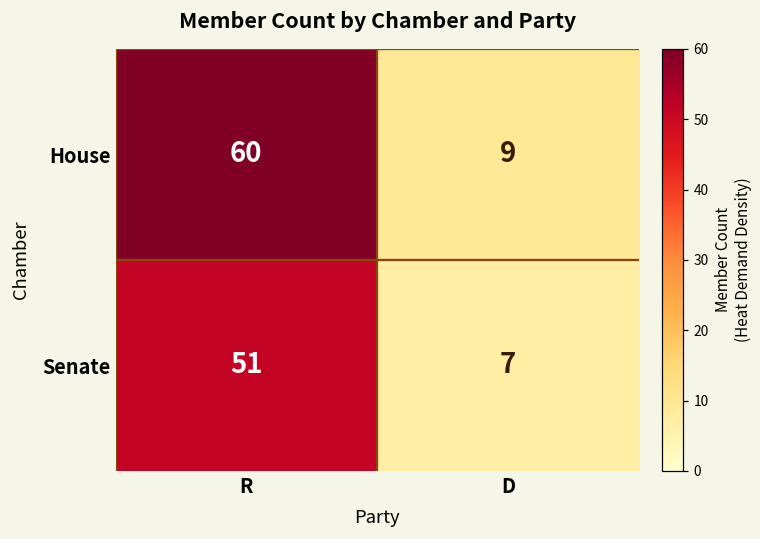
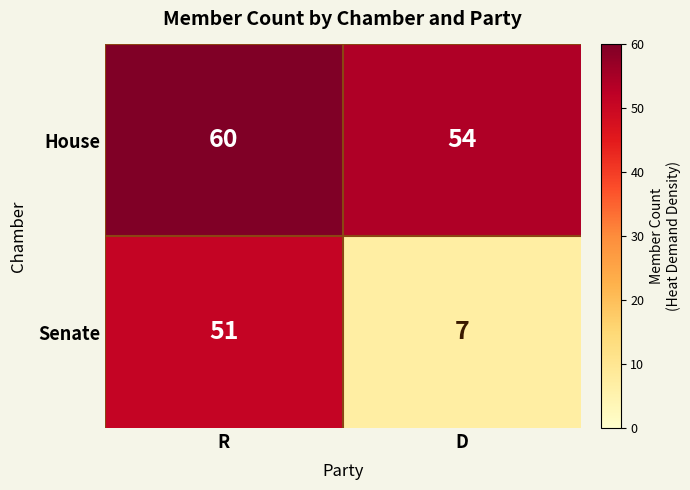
  {
    "House": {
      "R": 60,
-     "D": 9
+     "D": 54
    },
    "Senate": {
      "R": 51,
      "D": 7
    }
  }
